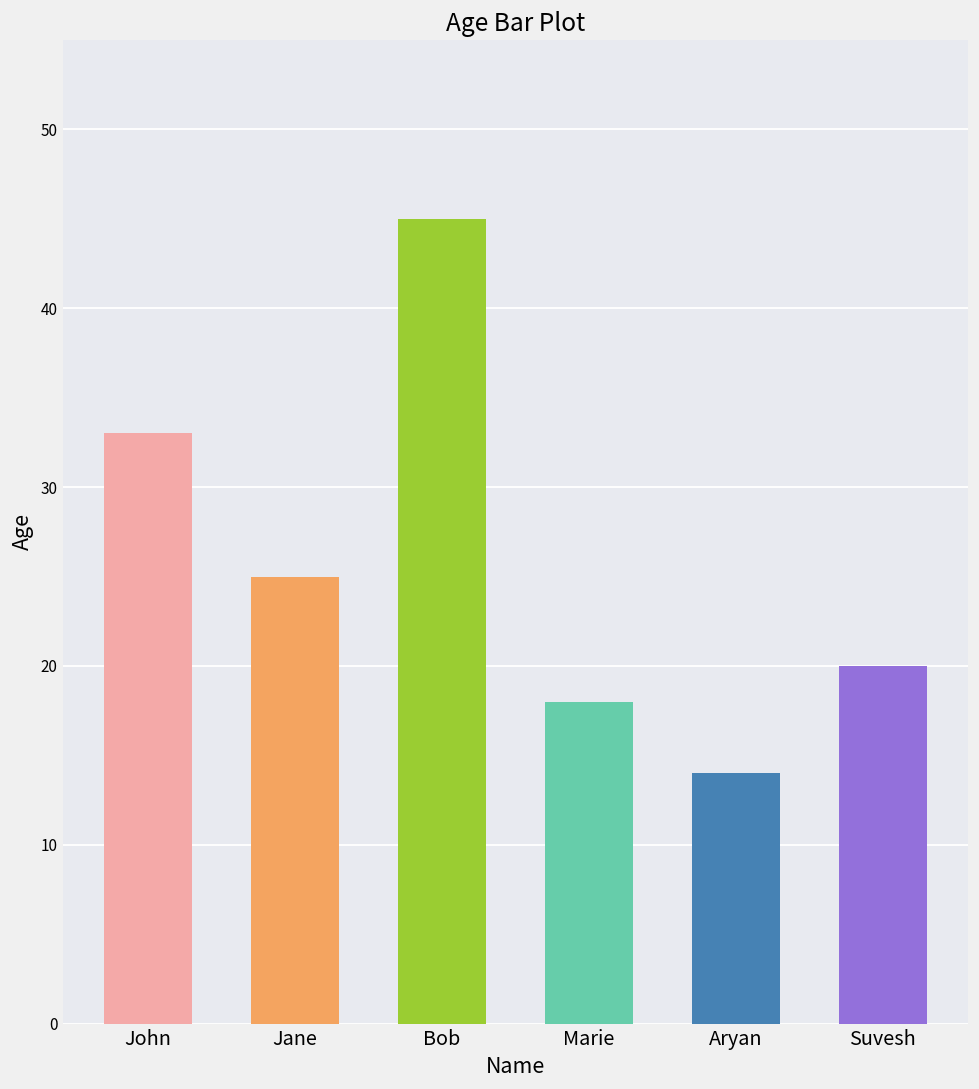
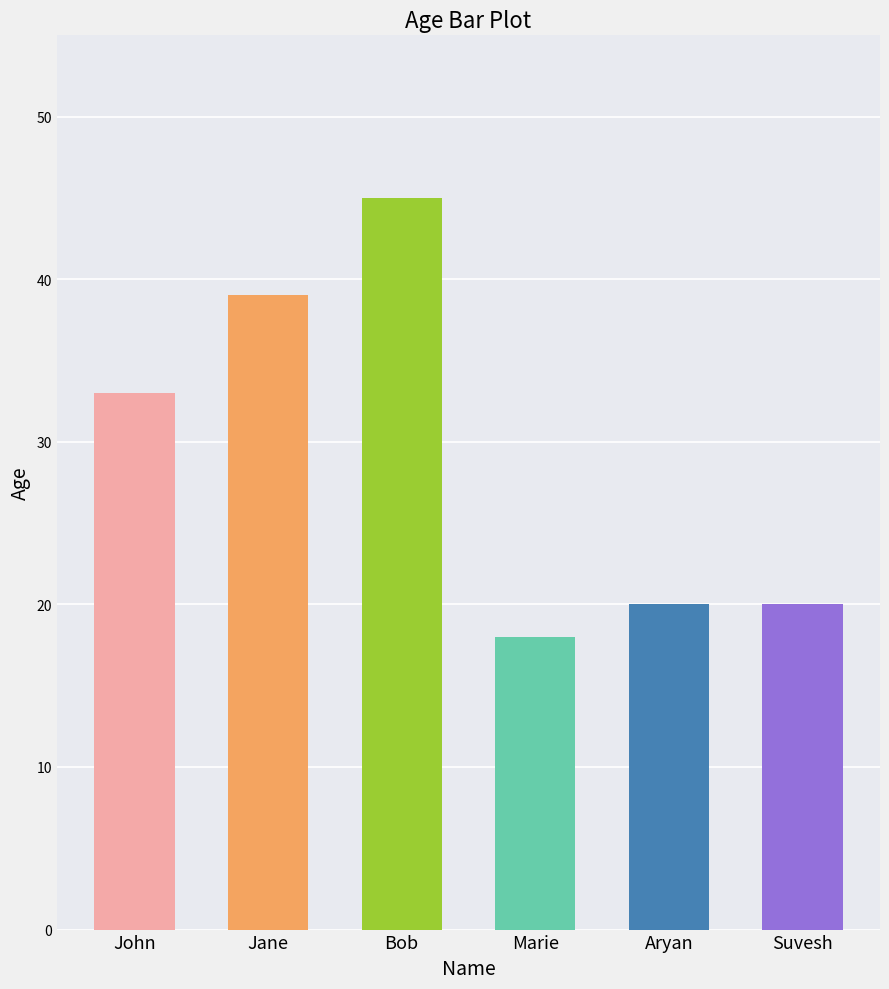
  {
    "John": 33,
-   "Jane": 25,
+   "Jane": 39,
    "Bob": 45,
    "Marie": 18,
-   "Aryan": 14,
+   "Aryan": 20,
    "Suvesh": 20
  }
